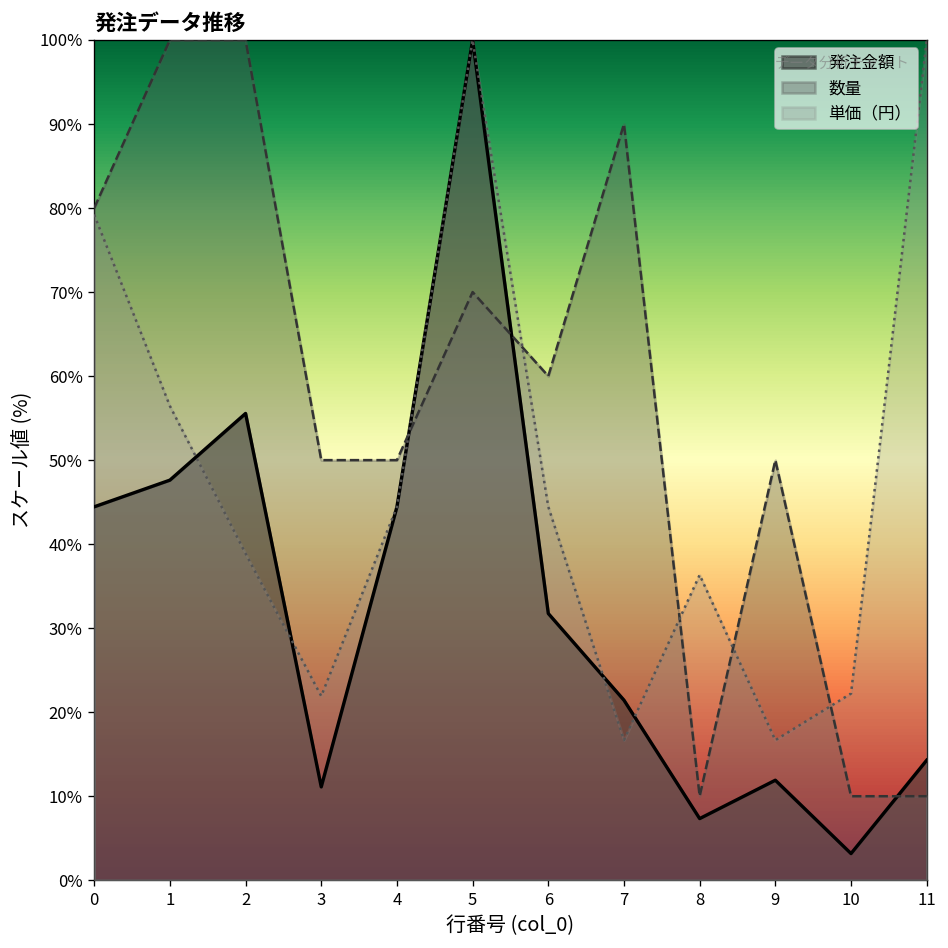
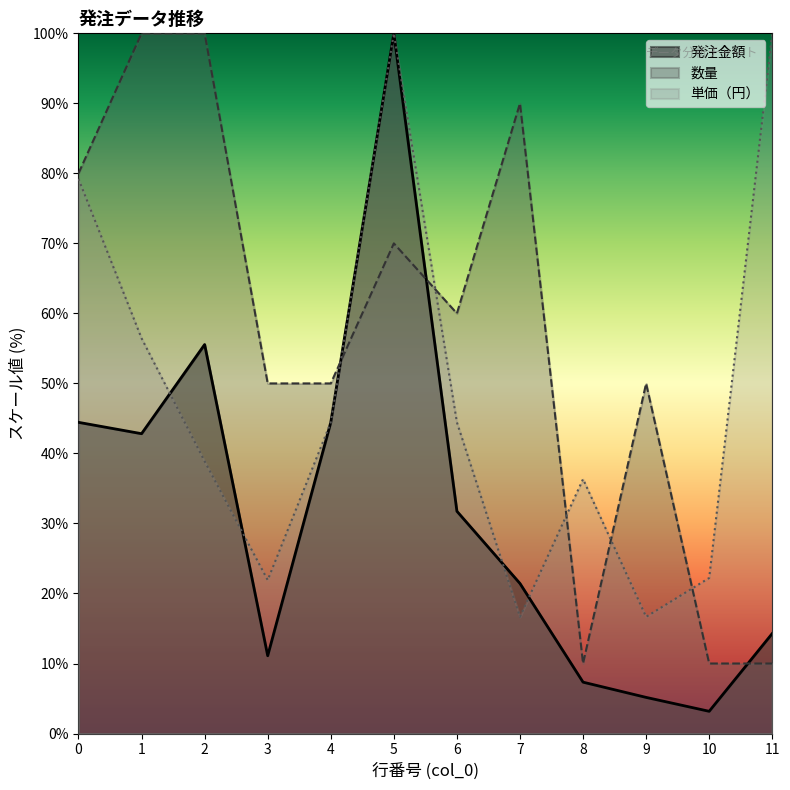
  {
    "発注金額": {
      "0": "44%",
-     "1": "48%",
+     "1": "43%",
      "2": "56%",
      "3": "11%",
      "6": "32%",
      "7": "21%",
      "8": "7%",
-     "9": "12%",
+     "9": "5%",
      "10": "3%",
      "11": "14%"
    },
    "数量": {
      "0": "80%",
      "1": "100%",
      "2": "100%",
      "3": "50%",
      "4": "50%",
      "5": "70%",
      "6": "60%",
      "7": "90%",
      "8": "10%",
      "9": "50%",
      "10": "10%",
      "11": "10%"
    },
    "単価（円）": {
      "0": "79%",
      "1": "56%",
      "2": "39%",
      "3": "22%",
      "6": "44%",
      "7": "17%",
      "8": "36%",
      "9": "17%",
      "10": "22%",
      "11": "100%"
    }
  }
